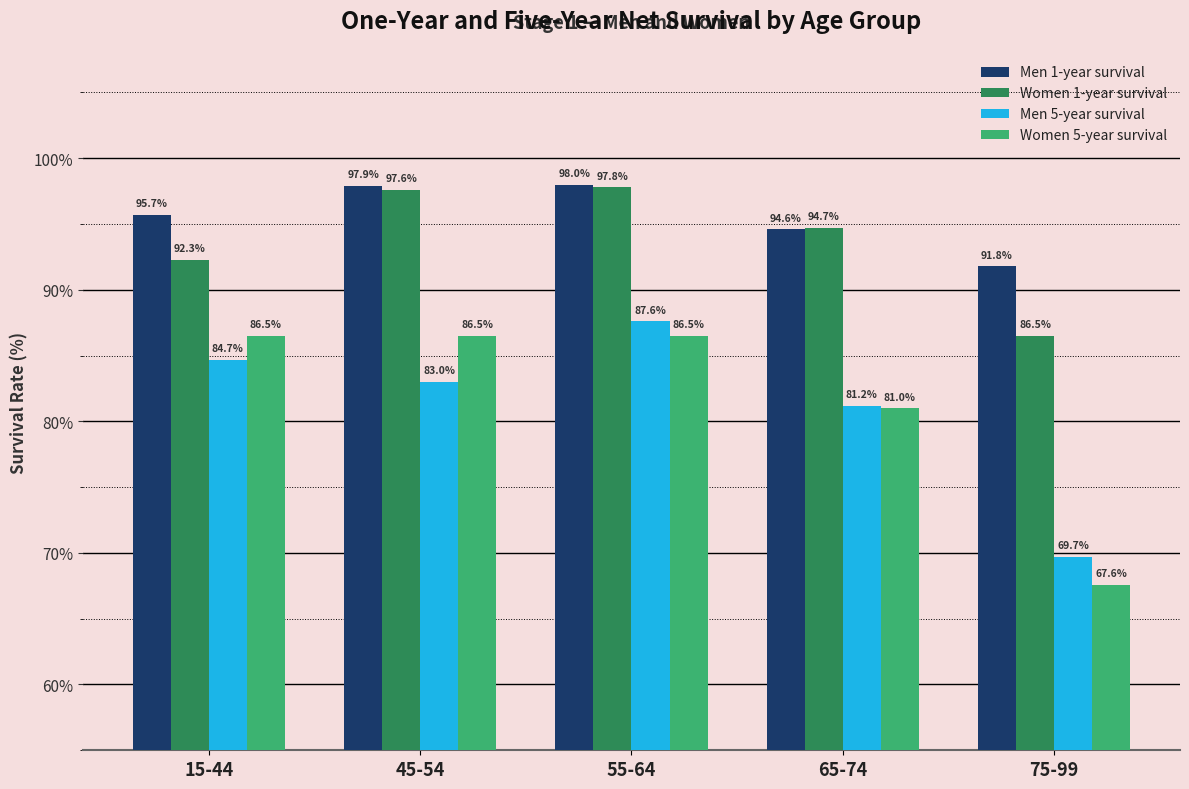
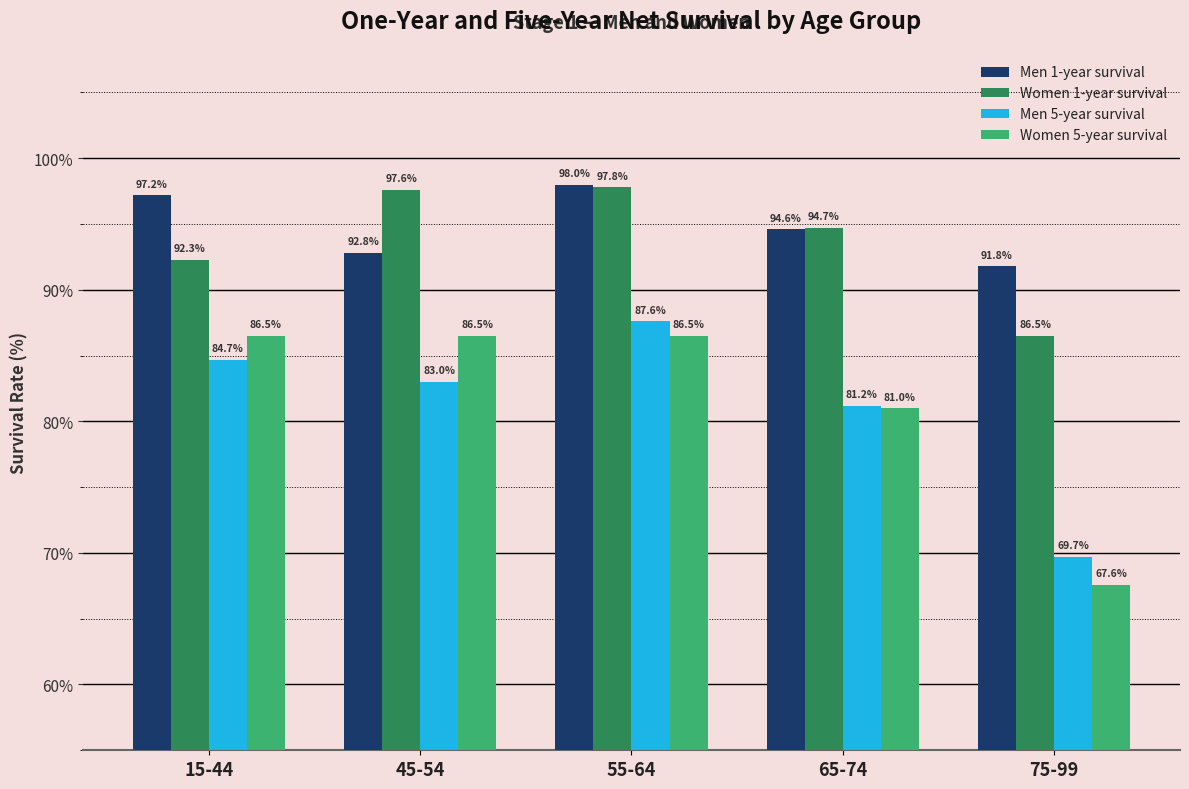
  {
    "Men 1-year survival": {
-     "15-44": "95.7%",
-     "45-54": "97.9%",
+     "15-44": "97.2%",
+     "45-54": "92.8%",
      "55-64": "98.0%",
      "65-74": "94.6%",
      "75-99": "91.8%"
    },
    "Men 5-year survival": {
      "15-44": "84.7%",
      "45-54": "83.0%",
      "55-64": "87.6%",
      "65-74": "81.2%",
      "75-99": "69.7%"
    }
  }
